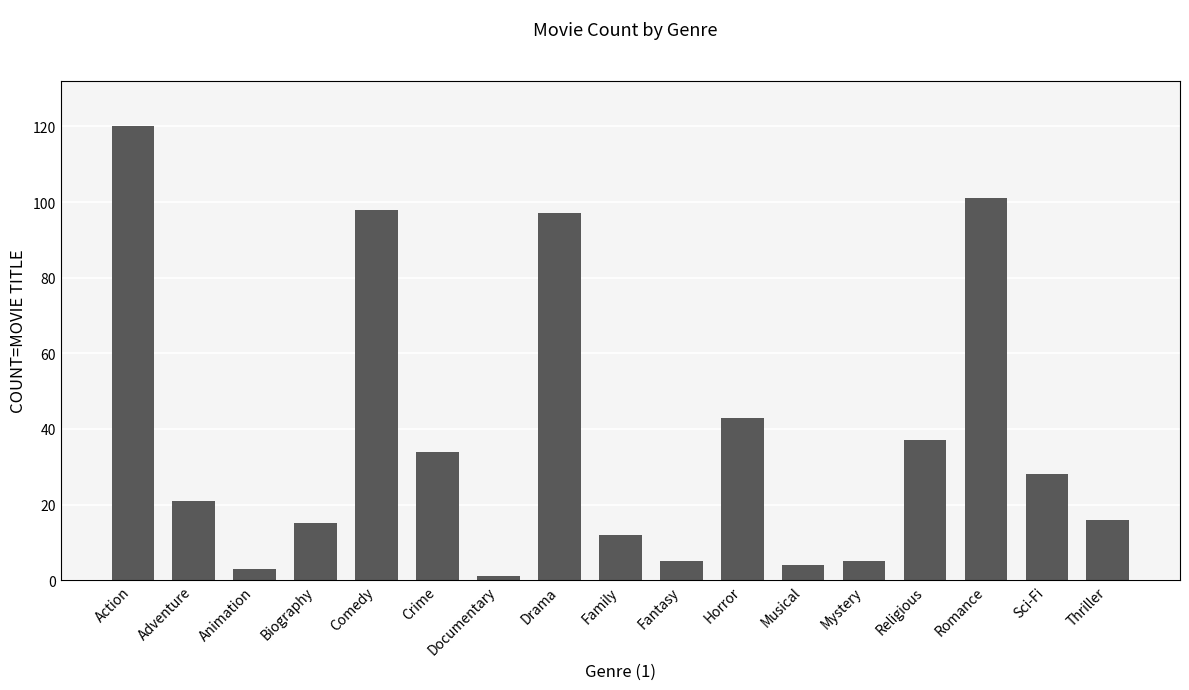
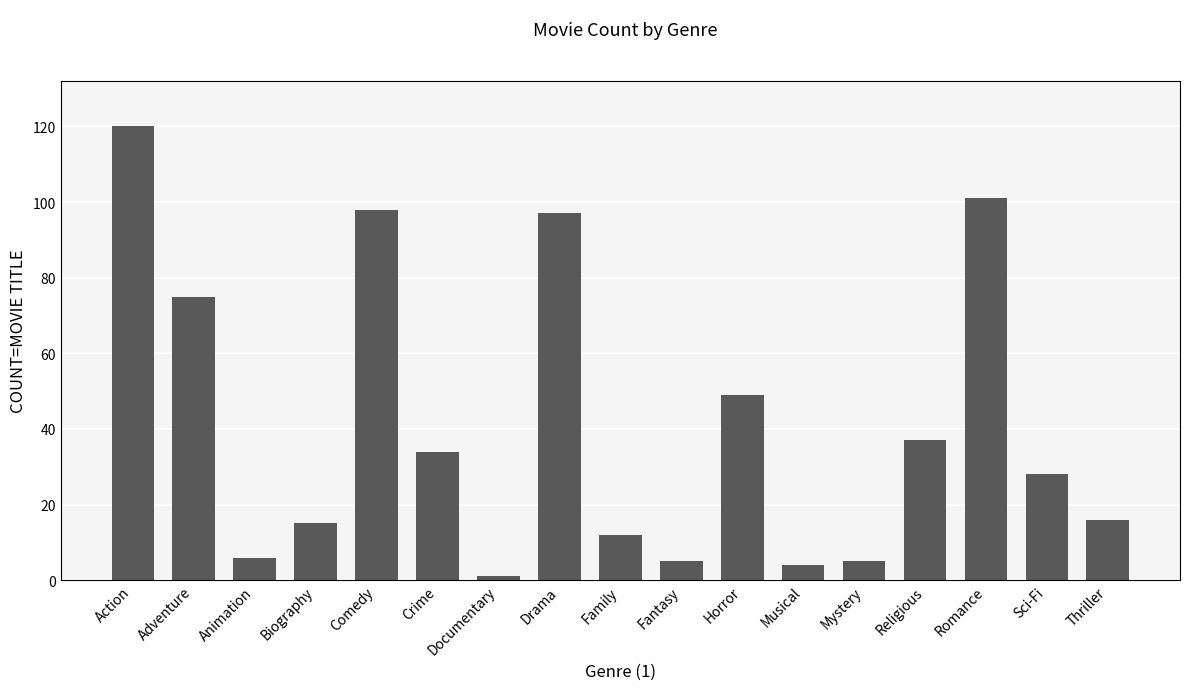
  {
    "Action": 120,
-   "Adventure": 21,
-   "Animation": 3,
+   "Adventure": 75,
+   "Animation": 6,
    "Biography": 15,
    "Comedy": 98,
    "Crime": 34,
    "Documentary": 1,
    "Drama": 97,
    "Family": 12,
    "Fantasy": 5,
-   "Horror": 43,
+   "Horror": 49,
    "Musical": 4,
    "Mystery": 5,
    "Religious": 37,
    "Romance": 101,
    "Sci-Fi": 28,
    "Thriller": 16
  }
